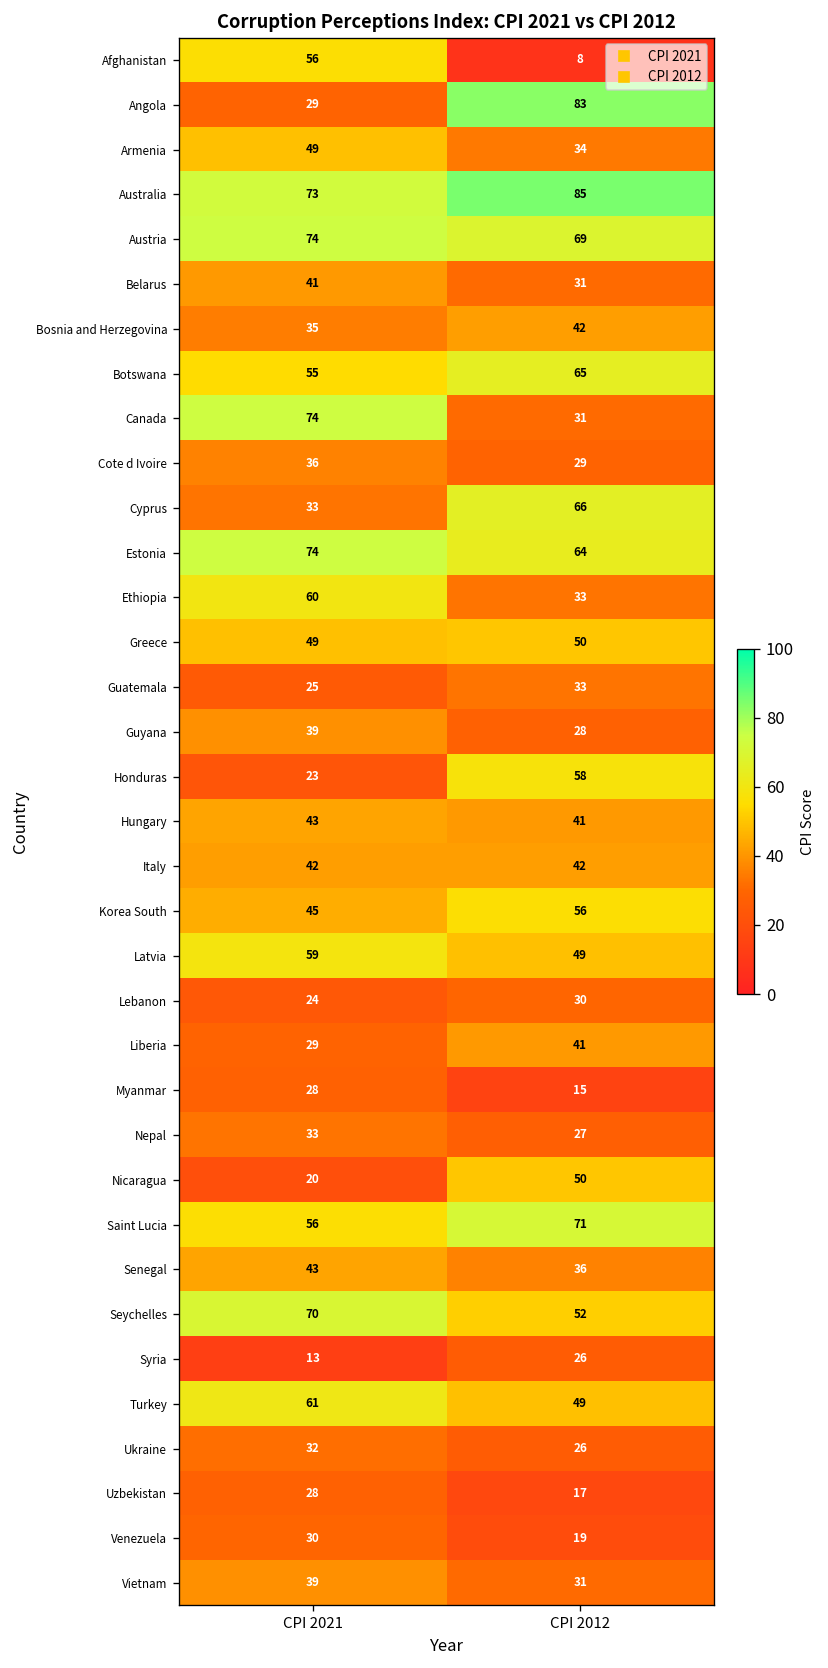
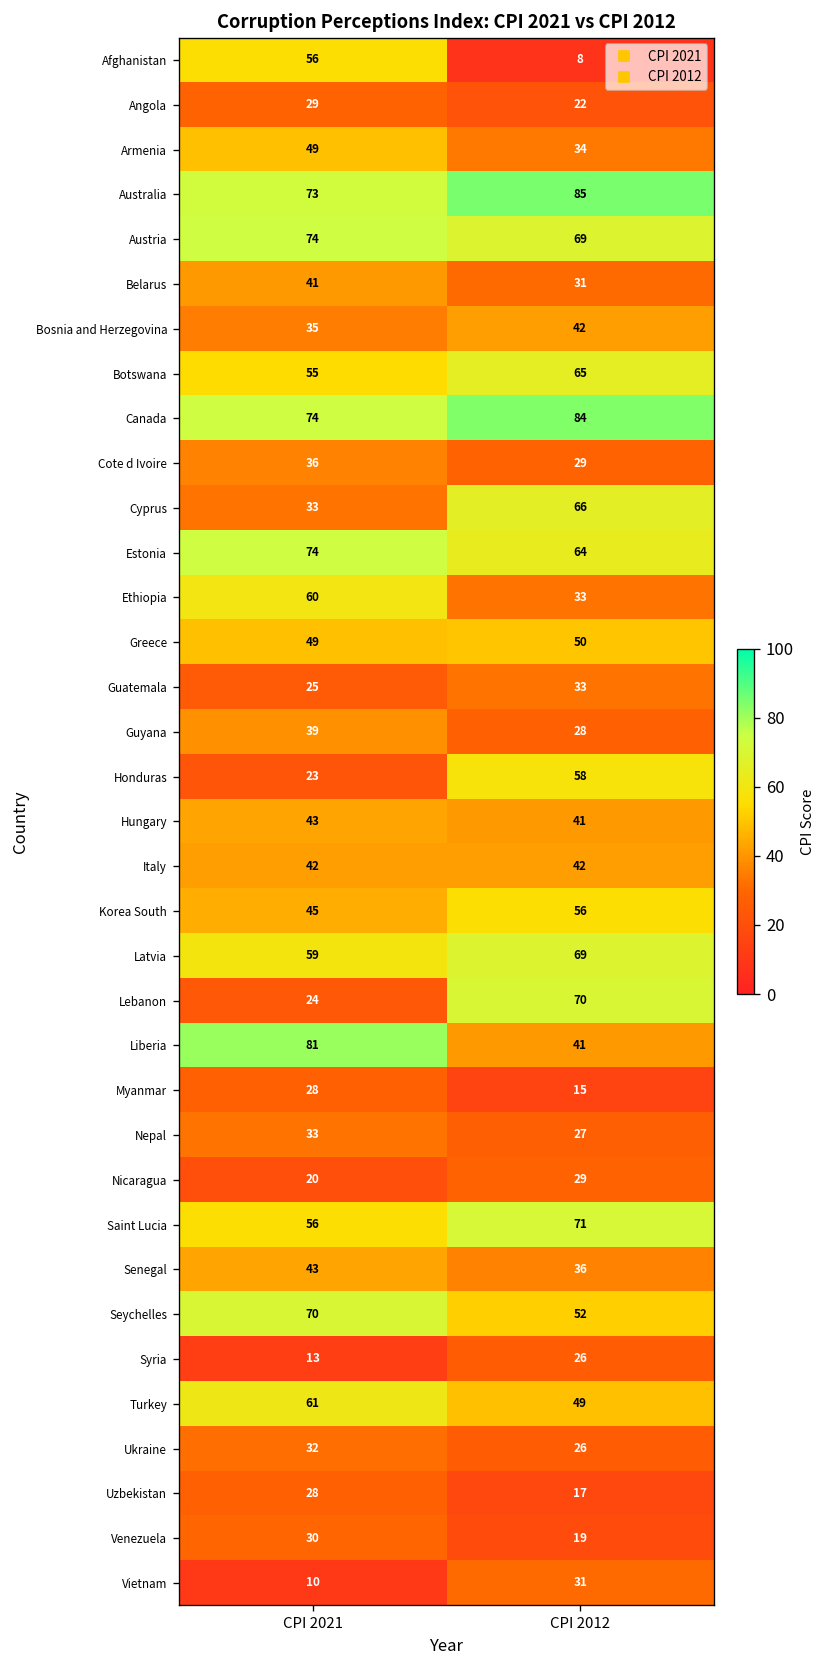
  {
    "Afghanistan": {
      "CPI 2021": 56,
      "CPI 2012": 8
    },
    "Angola": {
      "CPI 2021": 29,
-     "CPI 2012": 83
+     "CPI 2012": 22
    },
    "Armenia": {
      "CPI 2021": 49,
      "CPI 2012": 34
    },
    "Australia": {
      "CPI 2021": 73,
      "CPI 2012": 85
    },
    "Austria": {
      "CPI 2021": 74,
      "CPI 2012": 69
    },
    "Belarus": {
      "CPI 2021": 41,
      "CPI 2012": 31
    },
    "Bosnia and Herzegovina": {
      "CPI 2021": 35,
      "CPI 2012": 42
    },
    "Botswana": {
      "CPI 2021": 55,
      "CPI 2012": 65
    },
    "Canada": {
      "CPI 2021": 74,
-     "CPI 2012": 31
+     "CPI 2012": 84
    },
    "Cote d Ivoire": {
      "CPI 2021": 36,
      "CPI 2012": 29
    },
    "Cyprus": {
      "CPI 2021": 33,
      "CPI 2012": 66
    },
    "Estonia": {
      "CPI 2021": 74,
      "CPI 2012": 64
    },
    "Ethiopia": {
      "CPI 2021": 60,
      "CPI 2012": 33
    },
    "Greece": {
      "CPI 2021": 49,
      "CPI 2012": 50
    },
    "Guatemala": {
      "CPI 2021": 25,
      "CPI 2012": 33
    },
    "Guyana": {
      "CPI 2021": 39,
      "CPI 2012": 28
    },
    "Honduras": {
      "CPI 2021": 23,
      "CPI 2012": 58
    },
    "Hungary": {
      "CPI 2021": 43,
      "CPI 2012": 41
    },
    "Italy": {
      "CPI 2021": 42,
      "CPI 2012": 42
    },
    "Korea South": {
      "CPI 2021": 45,
      "CPI 2012": 56
    },
    "Latvia": {
      "CPI 2021": 59,
-     "CPI 2012": 49
+     "CPI 2012": 69
    },
    "Lebanon": {
      "CPI 2021": 24,
-     "CPI 2012": 30
+     "CPI 2012": 70
    },
    "Liberia": {
-     "CPI 2021": 29,
+     "CPI 2021": 81,
      "CPI 2012": 41
    },
    "Myanmar": {
      "CPI 2021": 28,
      "CPI 2012": 15
    },
    "Nepal": {
      "CPI 2021": 33,
      "CPI 2012": 27
    },
    "Nicaragua": {
      "CPI 2021": 20,
-     "CPI 2012": 50
+     "CPI 2012": 29
    },
    "Saint Lucia": {
      "CPI 2021": 56,
      "CPI 2012": 71
    },
    "Senegal": {
      "CPI 2021": 43,
      "CPI 2012": 36
    },
    "Seychelles": {
      "CPI 2021": 70,
      "CPI 2012": 52
    },
    "Syria": {
      "CPI 2021": 13,
      "CPI 2012": 26
    },
    "Turkey": {
      "CPI 2021": 61,
      "CPI 2012": 49
    },
    "Ukraine": {
      "CPI 2021": 32,
      "CPI 2012": 26
    },
    "Uzbekistan": {
      "CPI 2021": 28,
      "CPI 2012": 17
    },
    "Venezuela": {
      "CPI 2021": 30,
      "CPI 2012": 19
    },
    "Vietnam": {
-     "CPI 2021": 39,
+     "CPI 2021": 10,
      "CPI 2012": 31
    }
  }
